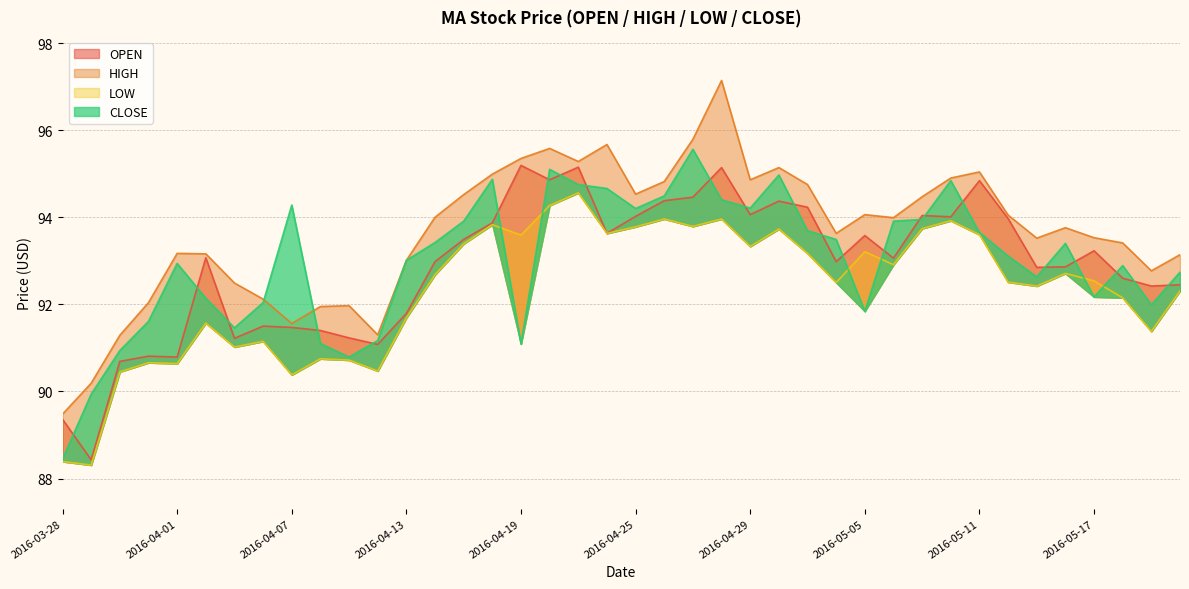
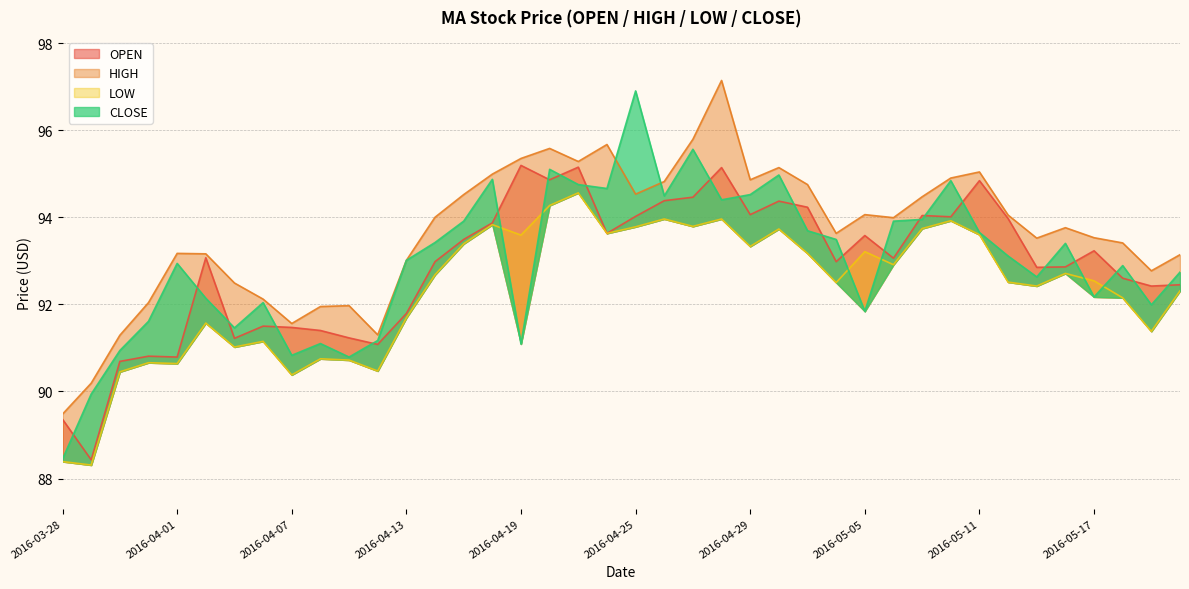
  {
    "CLOSE": {
      "2016-03-28": 88.5,
      "2016-04-01": 92.9,
-     "2016-04-07": 94.3,
+     "2016-04-07": 90.8,
      "2016-04-19": 91.1,
-     "2016-04-25": 94.2,
-     "2016-04-29": 94.2,
+     "2016-04-25": 96.9,
+     "2016-04-29": 94.5,
      "2016-05-05": 91.8,
      "2016-05-17": 92.2
    }
  }
